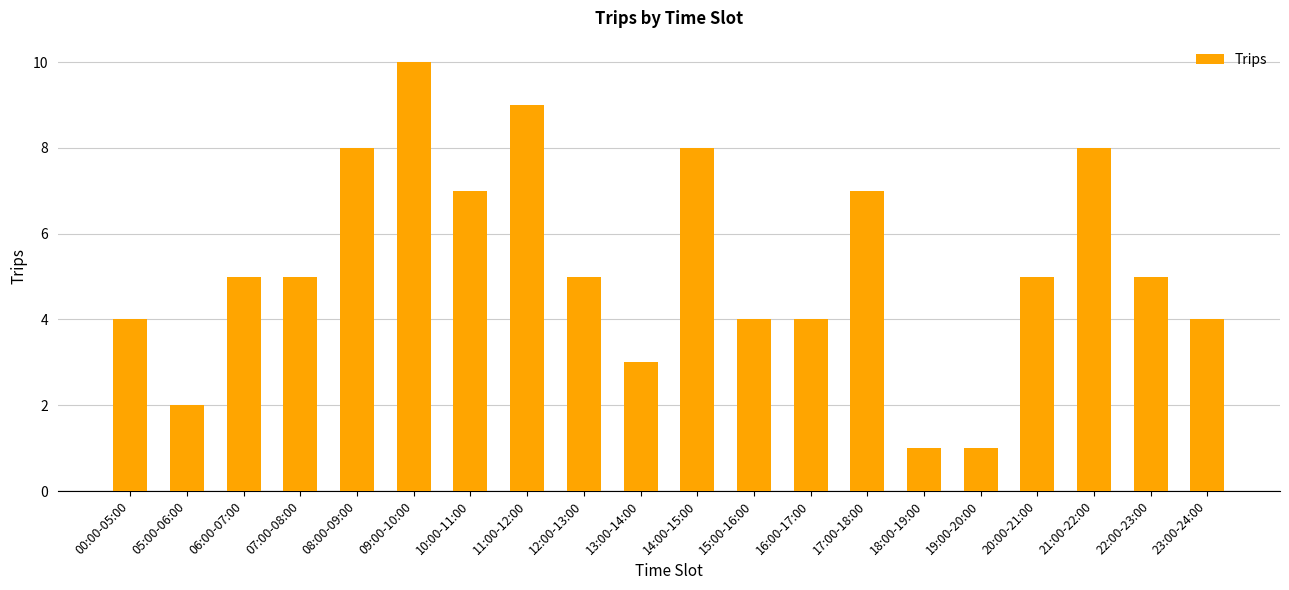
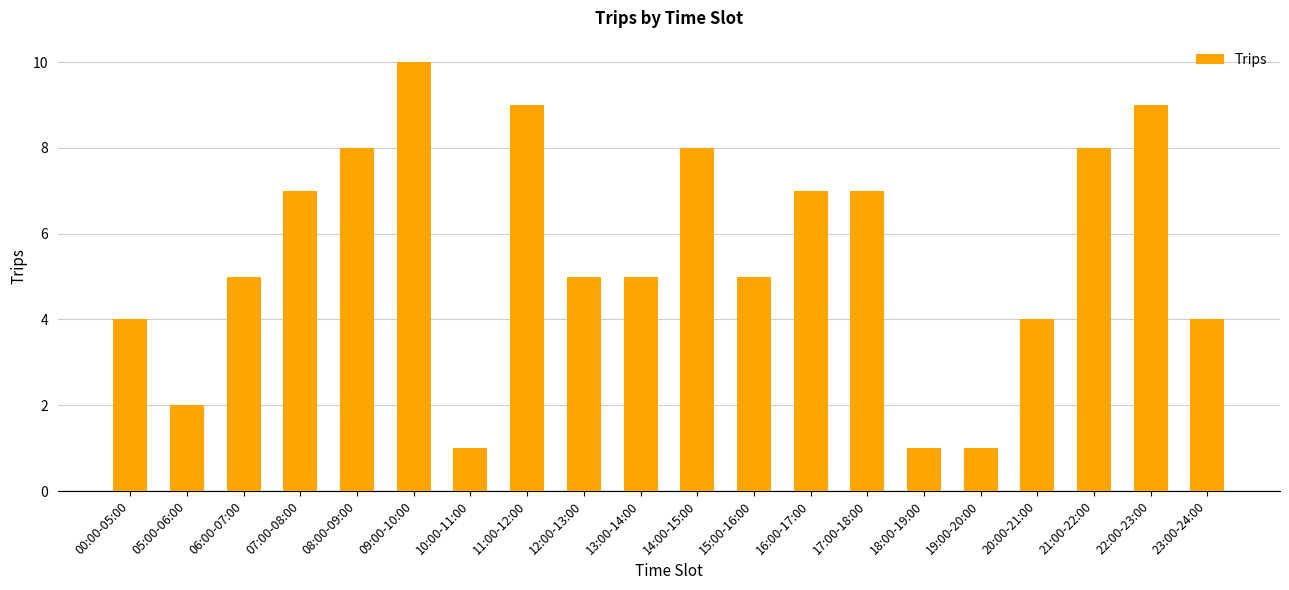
  {
    "00:00-05:00": 4,
    "05:00-06:00": 2,
    "06:00-07:00": 5,
-   "07:00-08:00": 5,
+   "07:00-08:00": 7,
    "08:00-09:00": 8,
    "09:00-10:00": 10,
-   "10:00-11:00": 7,
+   "10:00-11:00": 1,
    "11:00-12:00": 9,
    "12:00-13:00": 5,
-   "13:00-14:00": 3,
+   "13:00-14:00": 5,
    "14:00-15:00": 8,
-   "15:00-16:00": 4,
-   "16:00-17:00": 4,
+   "15:00-16:00": 5,
+   "16:00-17:00": 7,
    "17:00-18:00": 7,
    "18:00-19:00": 1,
    "19:00-20:00": 1,
-   "20:00-21:00": 5,
+   "20:00-21:00": 4,
    "21:00-22:00": 8,
-   "22:00-23:00": 5,
+   "22:00-23:00": 9,
    "23:00-24:00": 4
  }
